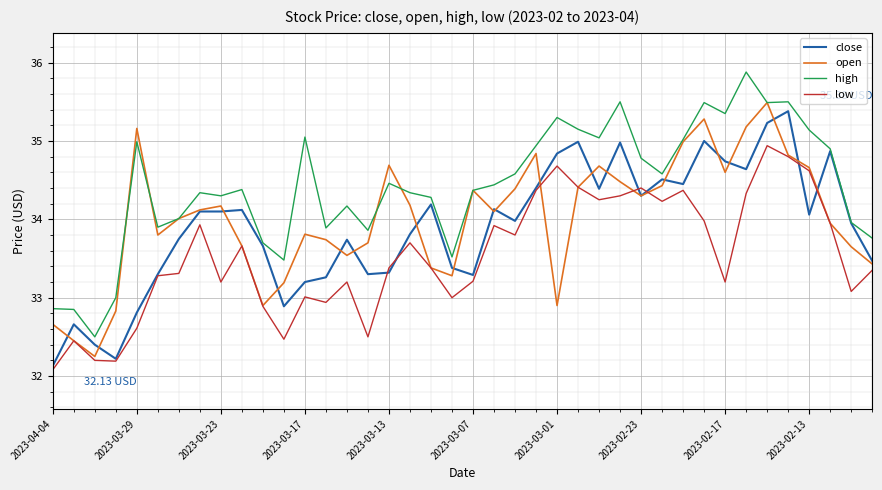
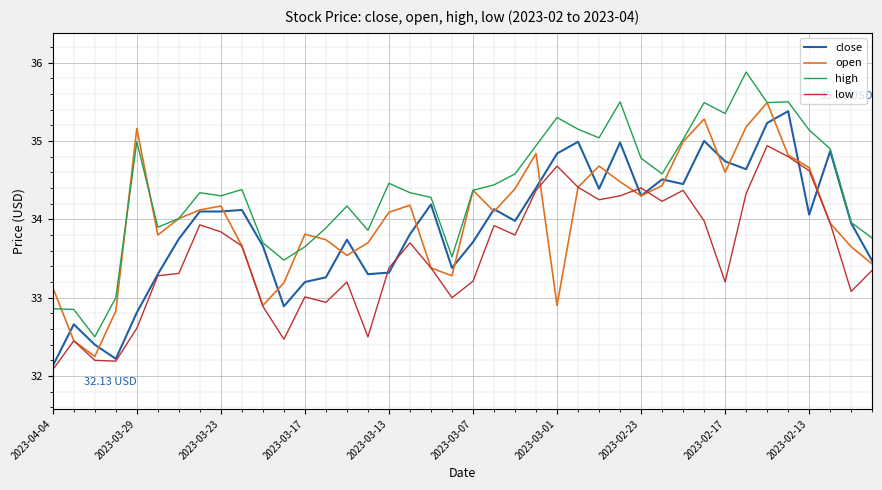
  {
    "close": {
      "2023-04-04": 32.1,
      "2023-03-29": 32.8,
      "2023-03-23": 34.1,
      "2023-03-17": 33.2,
      "2023-03-13": 33.3,
-     "2023-03-07": 33.3,
+     "2023-03-07": 33.7,
      "2023-03-01": 34.8,
      "2023-02-17": 34.7,
      "2023-02-13": 34.1
    },
    "open": {
-     "2023-04-04": 32.7,
+     "2023-04-04": 33.1,
      "2023-03-29": 35.2,
      "2023-03-23": 34.2,
      "2023-03-17": 33.8,
-     "2023-03-13": 34.7,
+     "2023-03-13": 34.1,
      "2023-03-01": 32.9,
      "2023-02-17": 34.6,
      "2023-02-13": 34.7
    },
    "high": {
      "2023-04-04": 32.9,
      "2023-03-29": 35.0,
      "2023-03-23": 34.3,
-     "2023-03-17": 35.1,
+     "2023-03-17": 33.7,
      "2023-03-13": 34.5,
      "2023-03-01": 35.3,
      "2023-02-23": 34.8,
      "2023-02-17": 35.4,
      "2023-02-13": 35.1
    },
    "low": {
      "2023-04-04": 32.1,
      "2023-03-29": 32.6,
-     "2023-03-23": 33.2,
+     "2023-03-23": 33.8,
      "2023-03-17": 33.0,
      "2023-03-13": 33.4,
      "2023-03-07": 33.2,
      "2023-03-01": 34.7,
      "2023-02-23": 34.4,
      "2023-02-17": 33.2,
      "2023-02-13": 34.6
    }
  }
